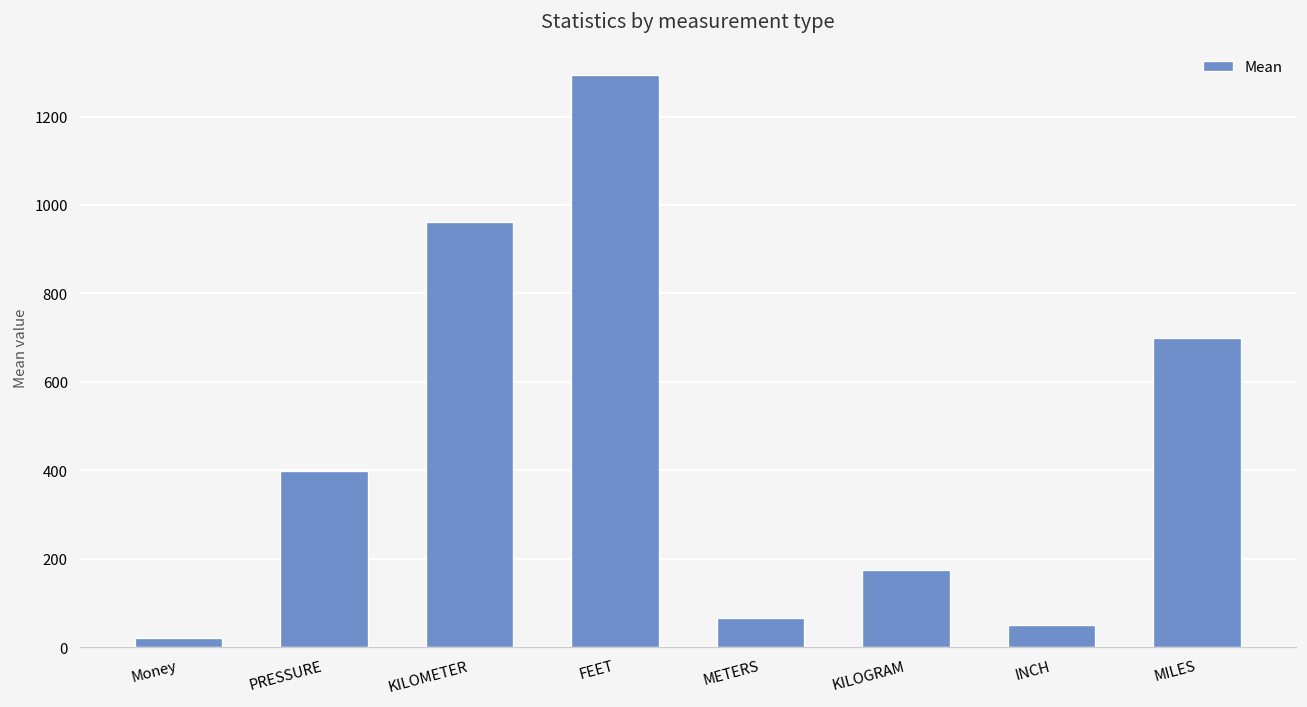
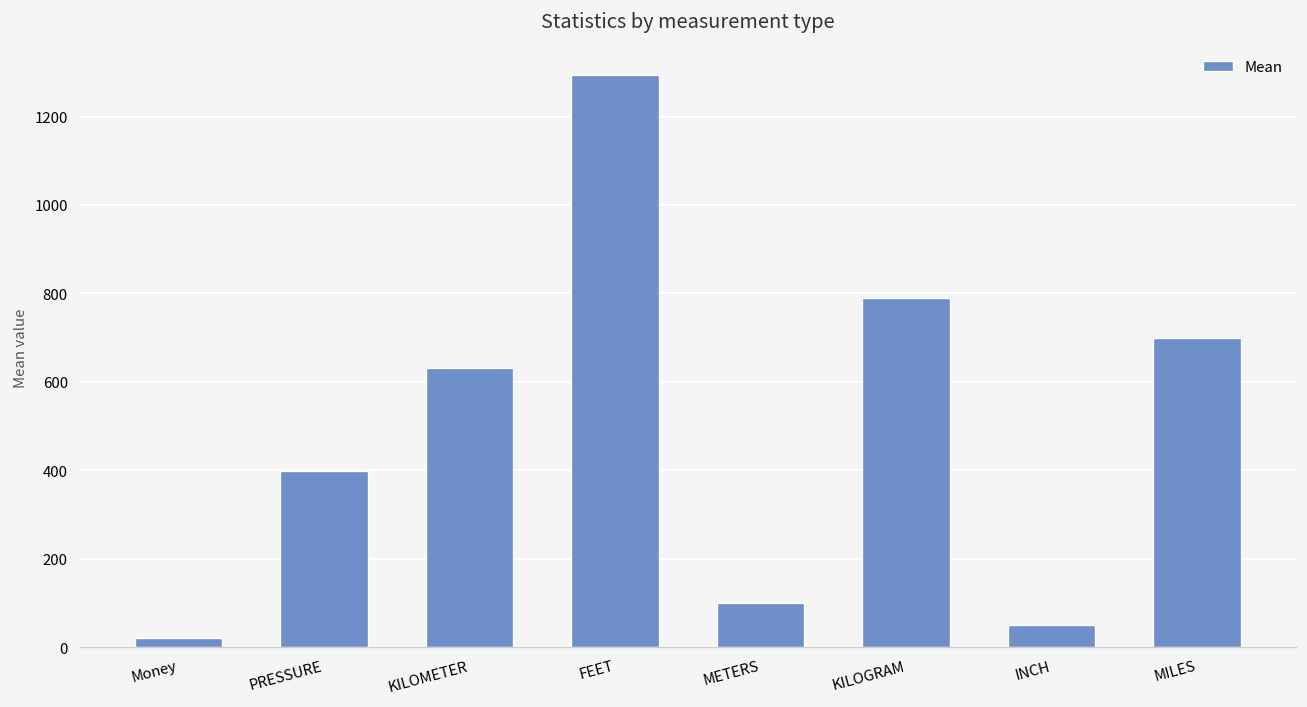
  {
    "Money": 20,
    "PRESSURE": 400,
-   "KILOMETER": 960,
+   "KILOMETER": 630,
    "FEET": 1290,
-   "METERS": 70,
-   "KILOGRAM": 170,
+   "METERS": 100,
+   "KILOGRAM": 790,
    "INCH": 50,
    "MILES": 700
  }
